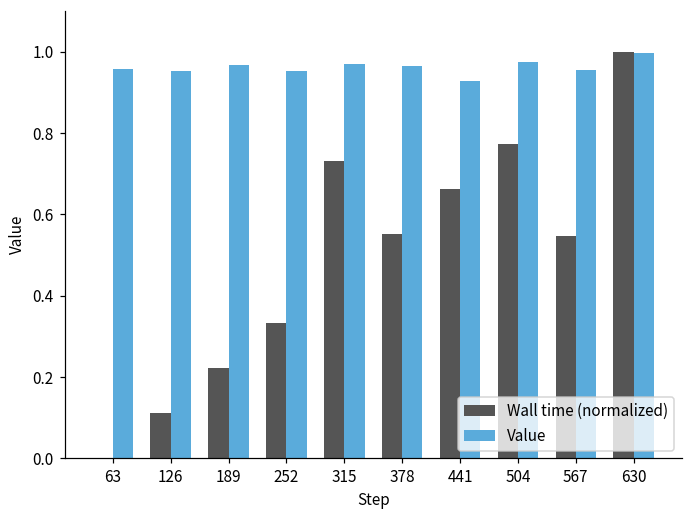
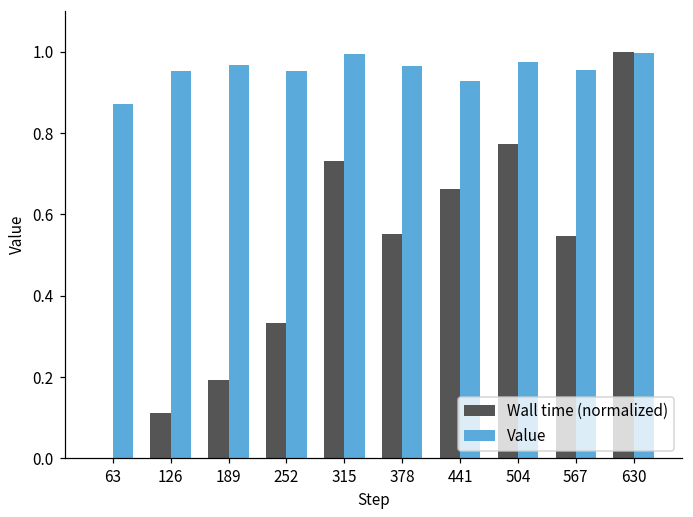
  {
    "Wall time (normalized)": {
      "63": 0.00,
      "126": 0.11,
-     "189": 0.22,
+     "189": 0.19,
      "252": 0.33,
      "315": 0.73,
      "378": 0.55,
      "441": 0.66,
      "504": 0.77,
      "567": 0.55,
      "630": 1.00
    },
    "Value": {
-     "63": 0.96,
+     "63": 0.87,
      "126": 0.95,
      "189": 0.97,
      "252": 0.95,
-     "315": 0.97,
+     "315": 0.99,
      "378": 0.97,
      "441": 0.93,
      "504": 0.98,
      "567": 0.96,
      "630": 1.00
    }
  }
